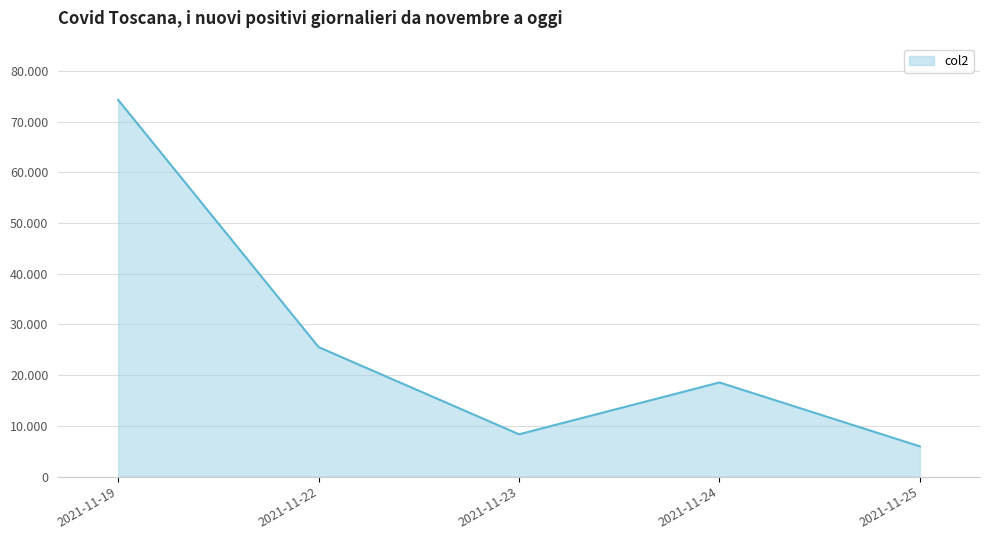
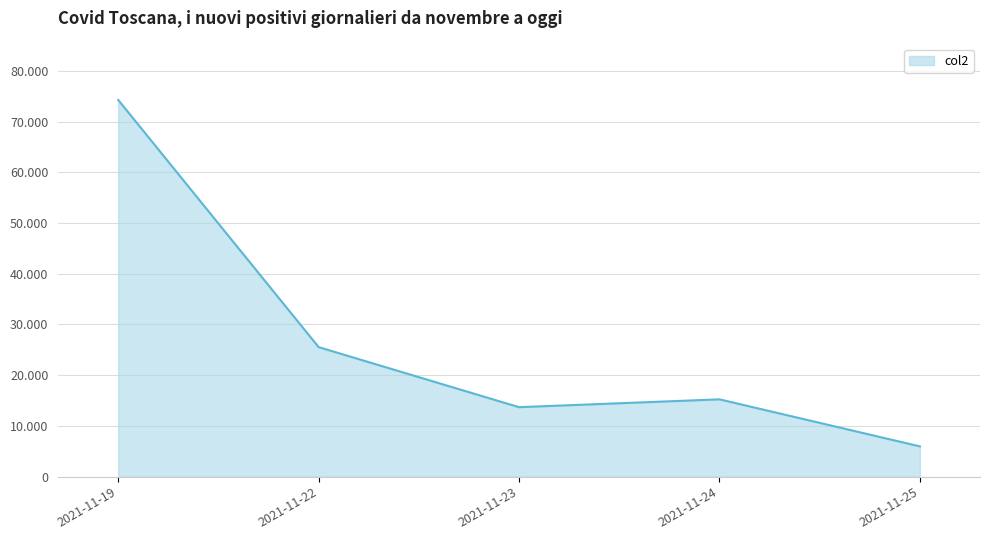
  {
    "2021-11-19": 74,
    "2021-11-22": 26,
-   "2021-11-23": 8,
-   "2021-11-24": 19,
+   "2021-11-23": 14,
+   "2021-11-24": 15,
    "2021-11-25": 6
  }
